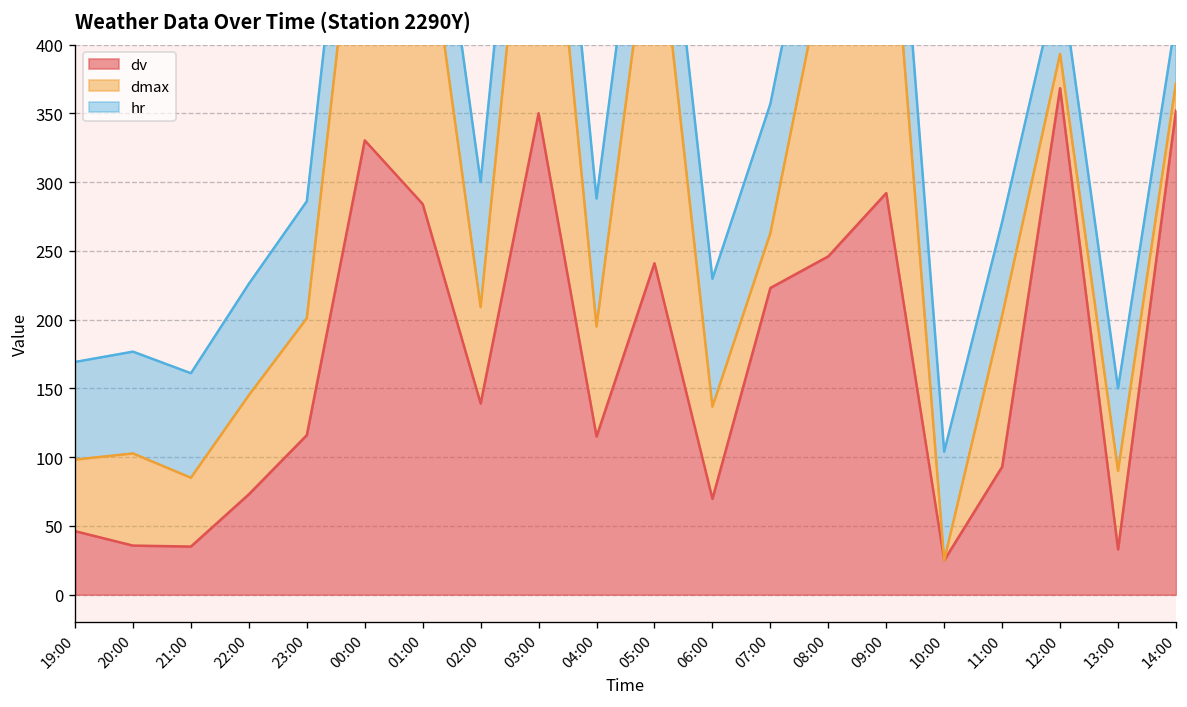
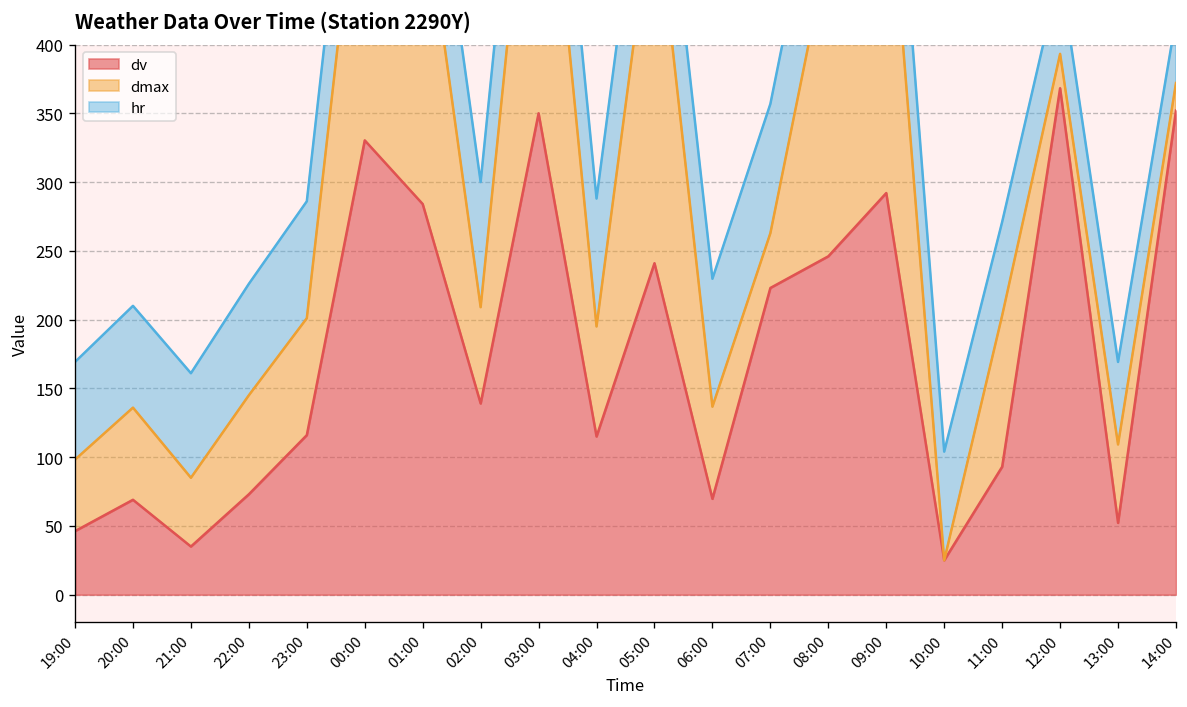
  {
    "dv": {
      "19:00": 46,
-     "20:00": 36,
+     "20:00": 69,
      "21:00": 35,
      "22:00": 73,
      "23:00": 116,
      "00:00": 330,
      "01:00": 284,
      "02:00": 139,
      "03:00": 350,
      "04:00": 115,
      "05:00": 241,
      "06:00": 70,
      "07:00": 223,
      "08:00": 246,
      "09:00": 292,
      "11:00": 93,
      "12:00": 368,
-     "13:00": 33,
+     "13:00": 52,
      "14:00": 352
    },
    "dmax": {
      "19:00": 52,
      "20:00": 67,
      "21:00": 50,
      "22:00": 72,
      "23:00": 85,
      "02:00": 70,
      "04:00": 80,
      "06:00": 67,
      "07:00": 40,
      "11:00": 110,
      "12:00": 25,
      "13:00": 57,
      "14:00": 20
    },
    "hr": {
      "19:00": 71,
      "20:00": 74,
      "21:00": 76,
      "22:00": 81,
      "23:00": 85,
      "02:00": 91,
      "04:00": 93,
      "06:00": 93,
      "07:00": 94,
      "10:00": 79,
      "11:00": 68,
      "13:00": 60
    }
  }
